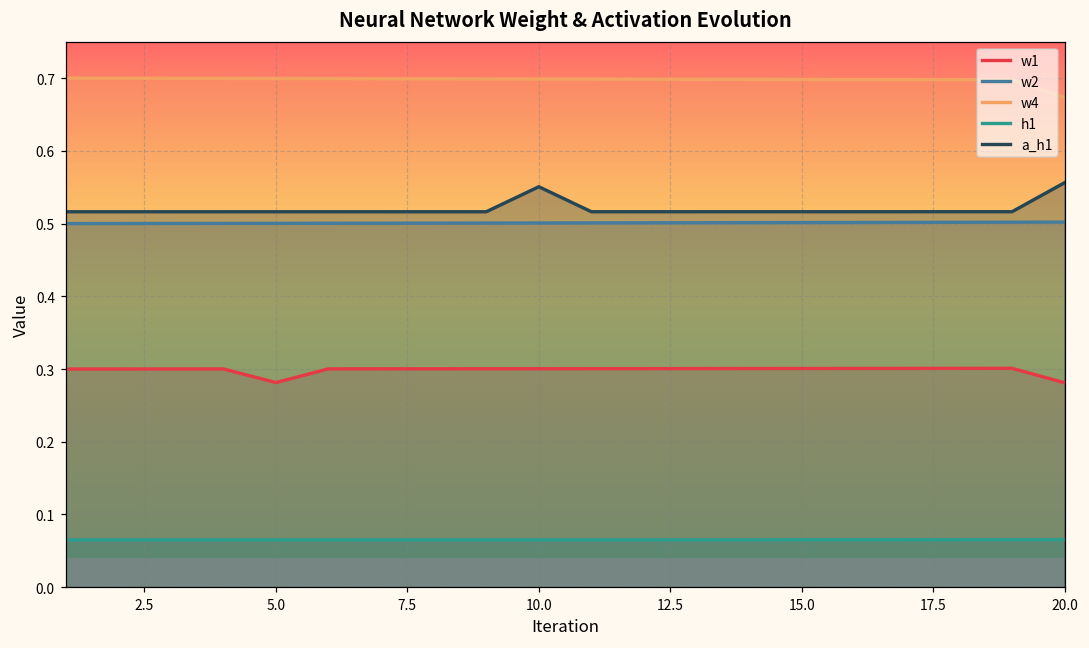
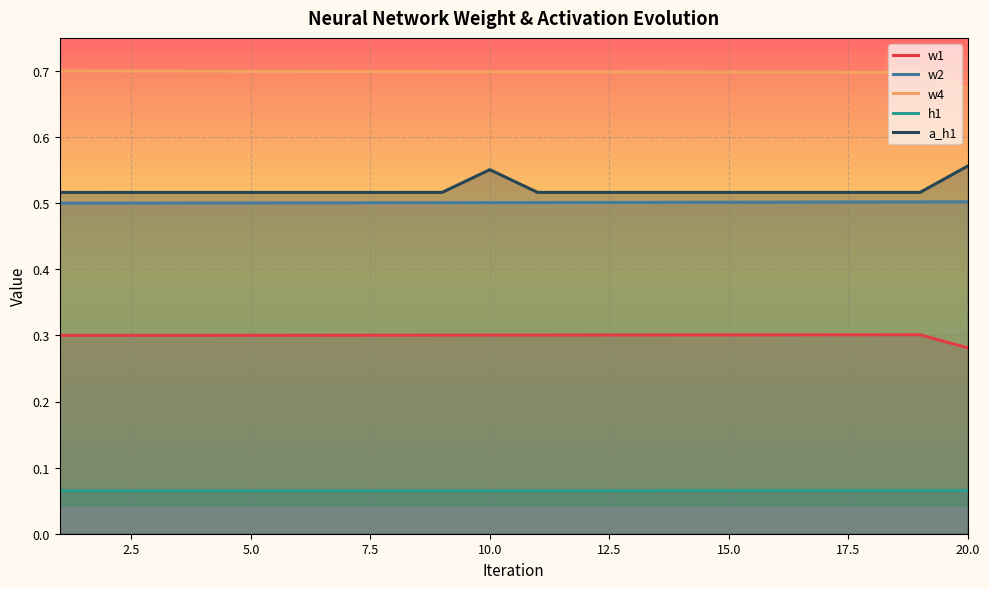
  {
    "w1": {
-     "5.0": 0.28,
+     "5.0": 0.30,
      "10.0": 0.30,
      "15.0": 0.30,
      "20.0": 0.28
    },
    "w4": {
      "5.0": 0.70,
      "10.0": 0.70,
      "15.0": 0.70,
      "20.0": 0.67
    },
    "a_h1": {
      "5.0": 0.52,
      "10.0": 0.55,
      "15.0": 0.52,
      "20.0": 0.56
    }
  }
